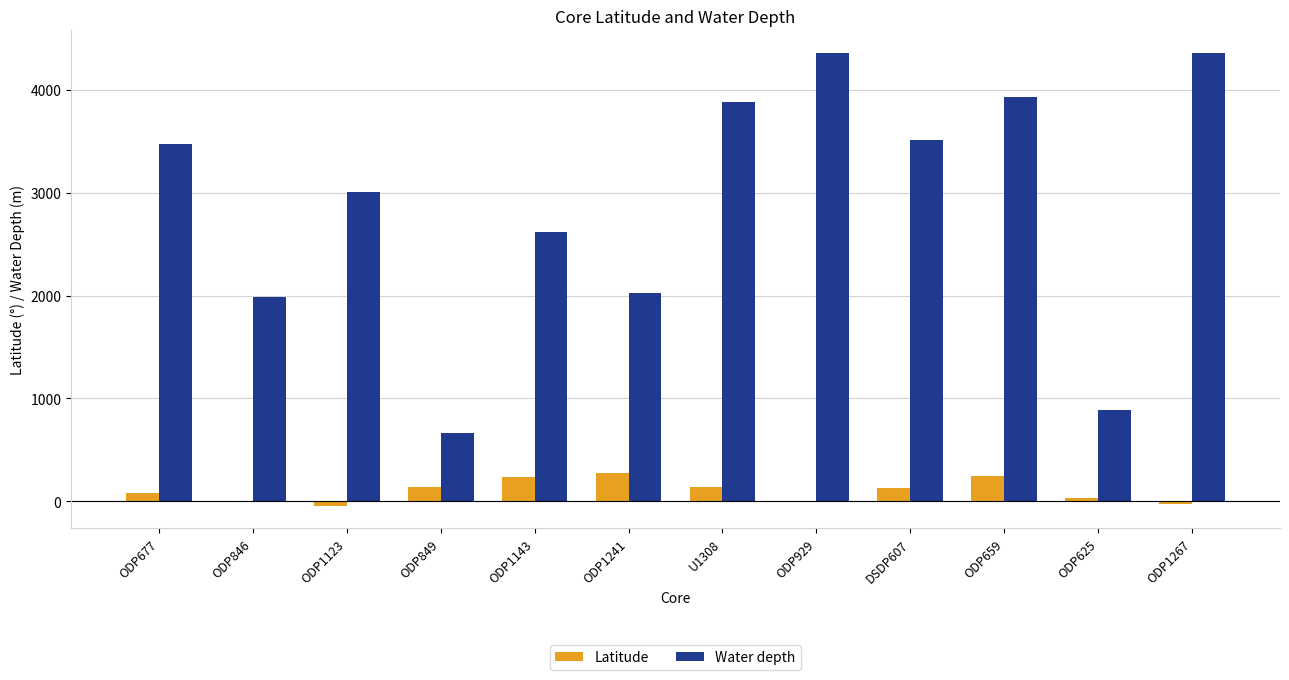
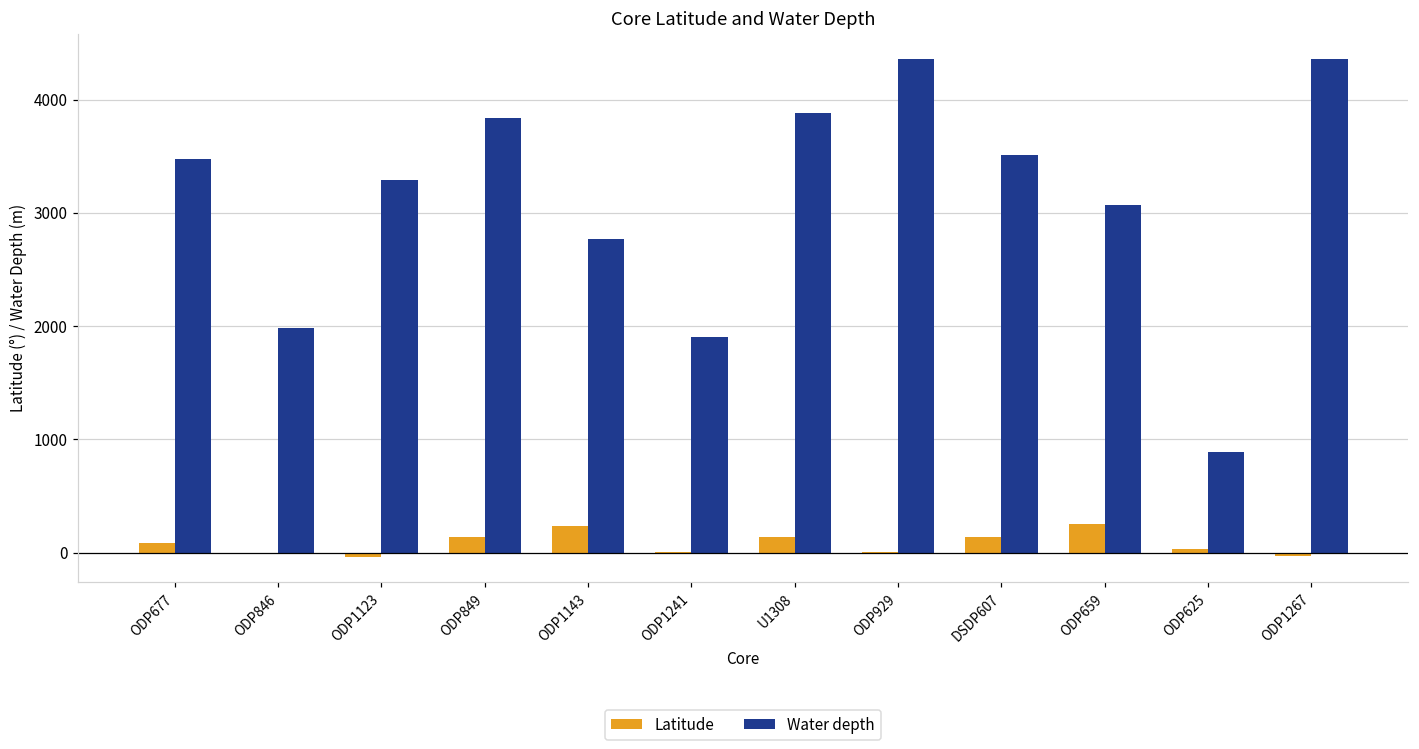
  {
    "Latitude": {
      "ODP677": 80,
      "ODP1123": -40,
      "ODP849": 140,
      "ODP1143": 230,
-     "ODP1241": 270,
+     "ODP1241": 10,
      "U1308": 140,
      "DSDP607": 130,
      "ODP659": 250,
      "ODP625": 30,
      "ODP1267": -30
    },
    "Water depth": {
      "ODP677": 3470,
      "ODP846": 1980,
-     "ODP1123": 3000,
-     "ODP849": 660,
-     "ODP1143": 2620,
-     "ODP1241": 2030,
+     "ODP1123": 3290,
+     "ODP849": 3840,
+     "ODP1143": 2770,
+     "ODP1241": 1900,
      "U1308": 3880,
      "ODP929": 4360,
      "DSDP607": 3510,
-     "ODP659": 3930,
+     "ODP659": 3070,
      "ODP625": 890,
      "ODP1267": 4360
    }
  }
